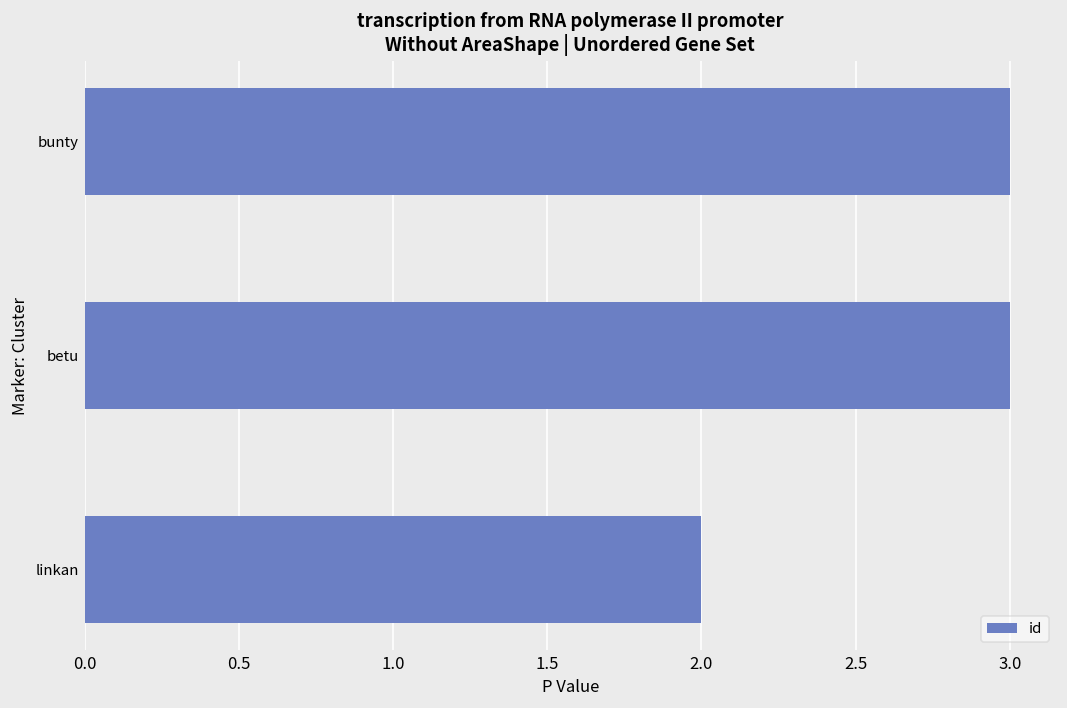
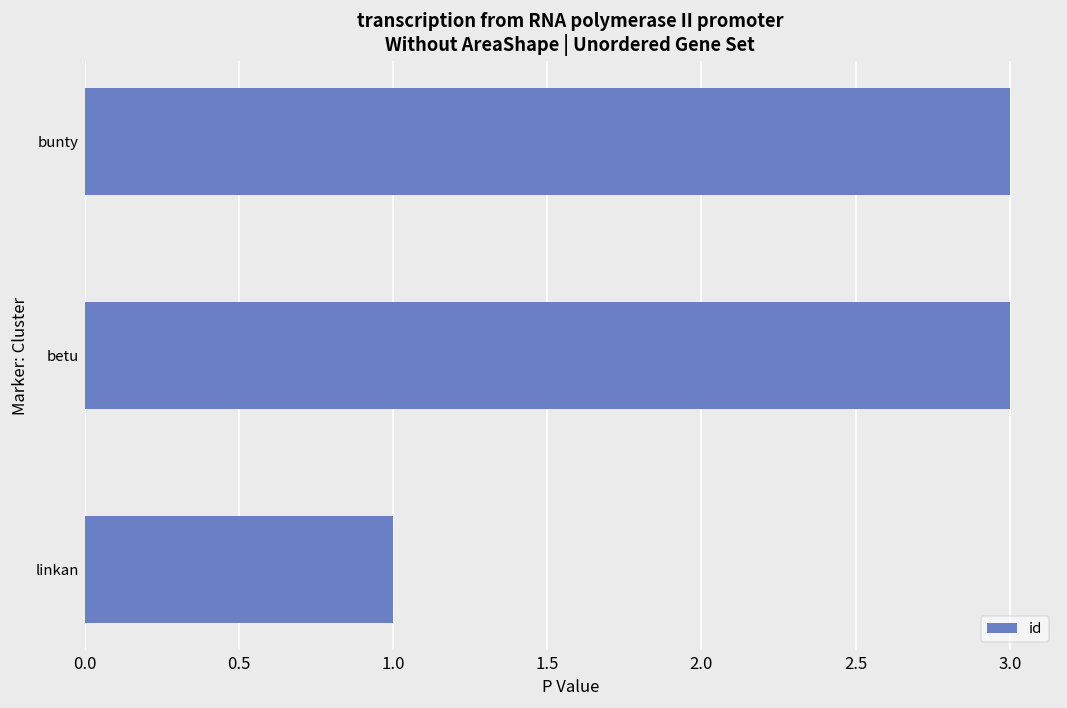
  {
    "bunty": 3,
    "betu": 3,
-   "linkan": 2
+   "linkan": 1
  }
